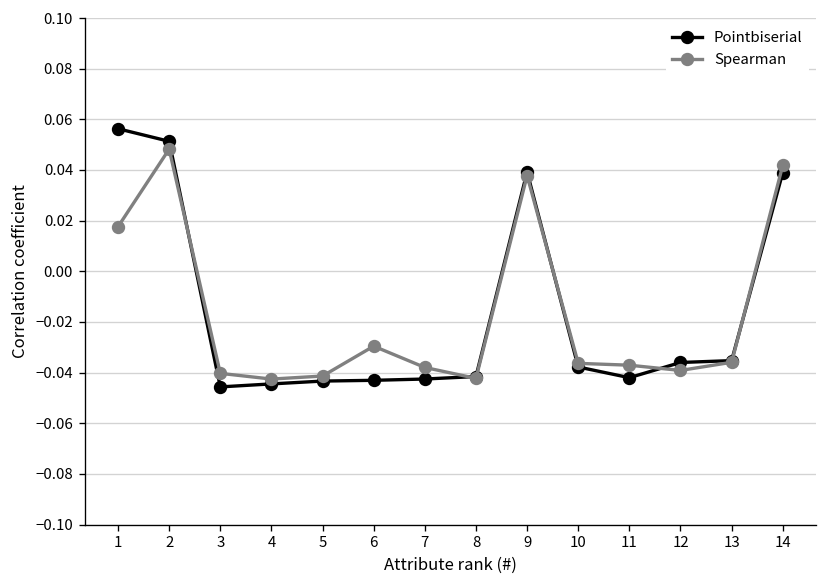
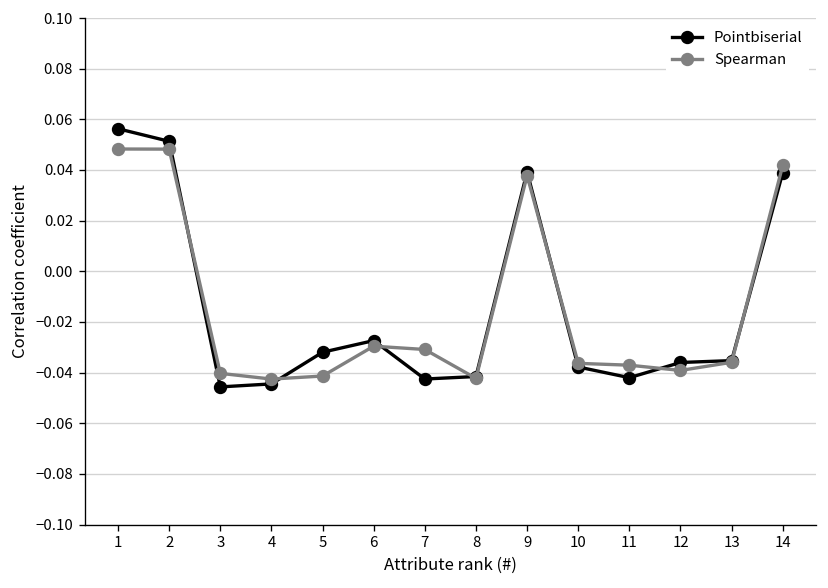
  {
    "Pointbiserial": {
      "1": 0.056,
      "2": 0.051,
      "3": -0.046,
      "4": -0.044,
-     "5": -0.043,
-     "6": -0.043,
+     "5": -0.032,
+     "6": -0.027,
      "7": -0.043,
      "9": 0.039,
      "10": -0.038,
      "11": -0.042,
      "12": -0.036,
      "14": 0.039
    },
    "Spearman": {
-     "1": 0.018,
+     "1": 0.048,
      "2": 0.048,
      "3": -0.040,
      "4": -0.043,
      "5": -0.041,
      "6": -0.030,
-     "7": -0.038,
+     "7": -0.031,
      "9": 0.038,
      "10": -0.036,
      "11": -0.037,
      "12": -0.039,
      "14": 0.042
    }
  }
